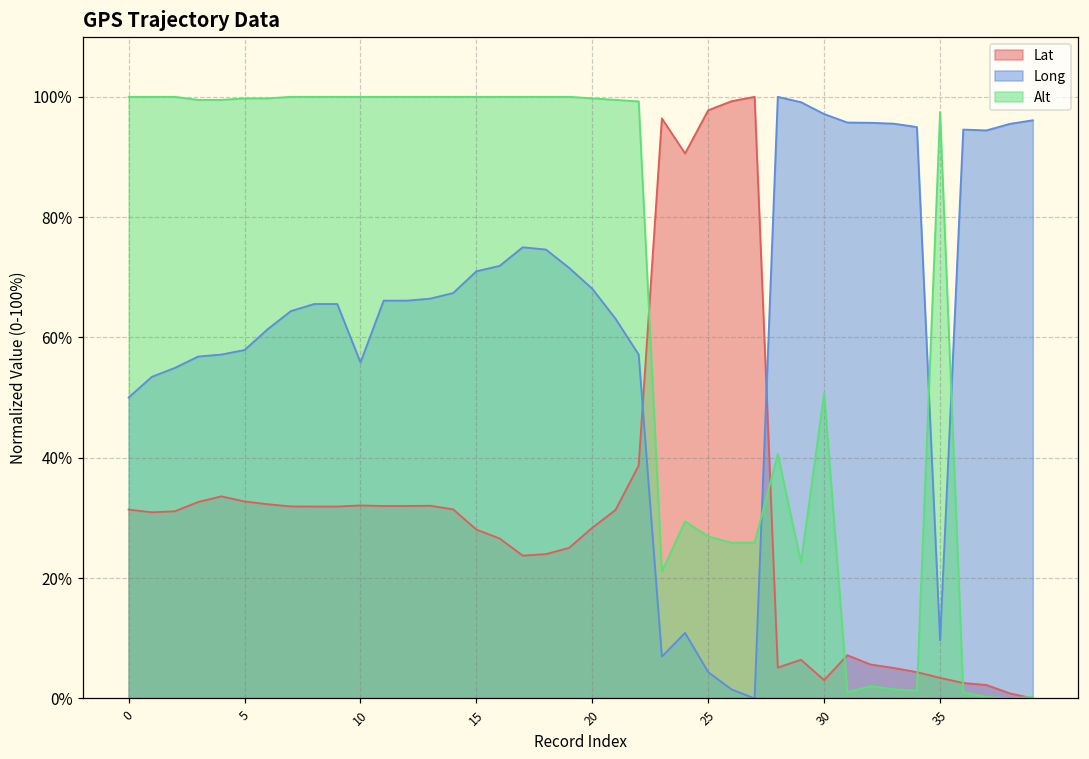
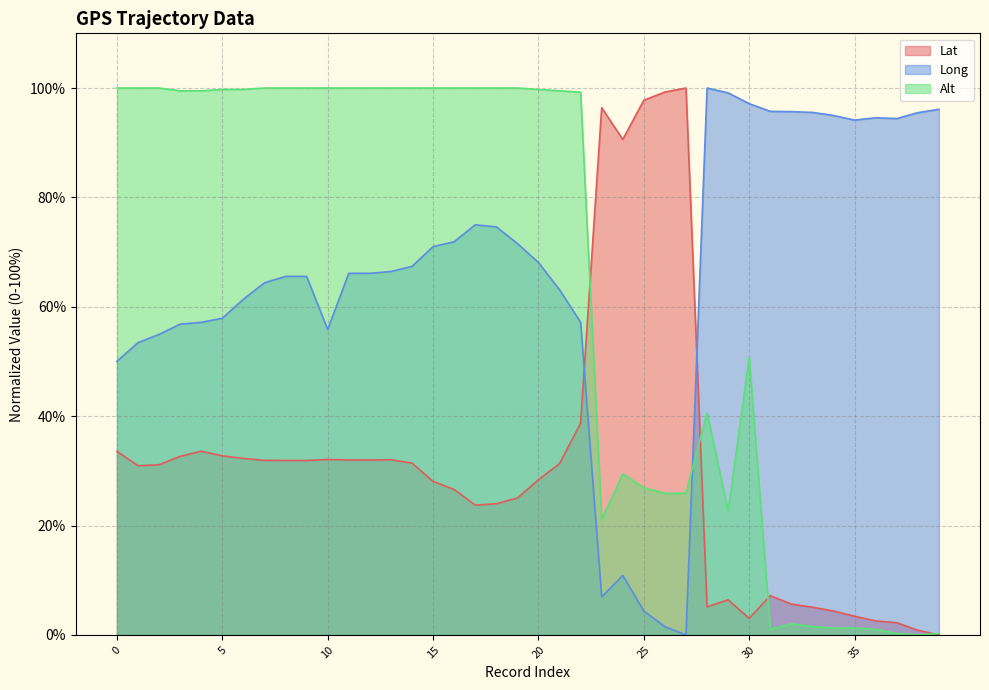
  {
    "Lat": {
-     "0": "31%",
+     "0": "34%",
      "5": "33%",
      "10": "32%",
      "15": "28%",
      "20": "28%",
      "25": "98%",
      "30": "3%",
      "35": "3%"
    },
    "Long": {
      "0": "50%",
      "5": "58%",
      "10": "56%",
      "15": "71%",
      "20": "68%",
      "25": "4%",
      "30": "97%",
-     "35": "10%"
+     "35": "94%"
    },
    "Alt": {
      "0": "100%",
      "5": "100%",
      "10": "100%",
      "15": "100%",
      "20": "100%",
      "25": "27%",
      "30": "51%",
-     "35": "97%"
+     "35": "1%"
    }
  }
